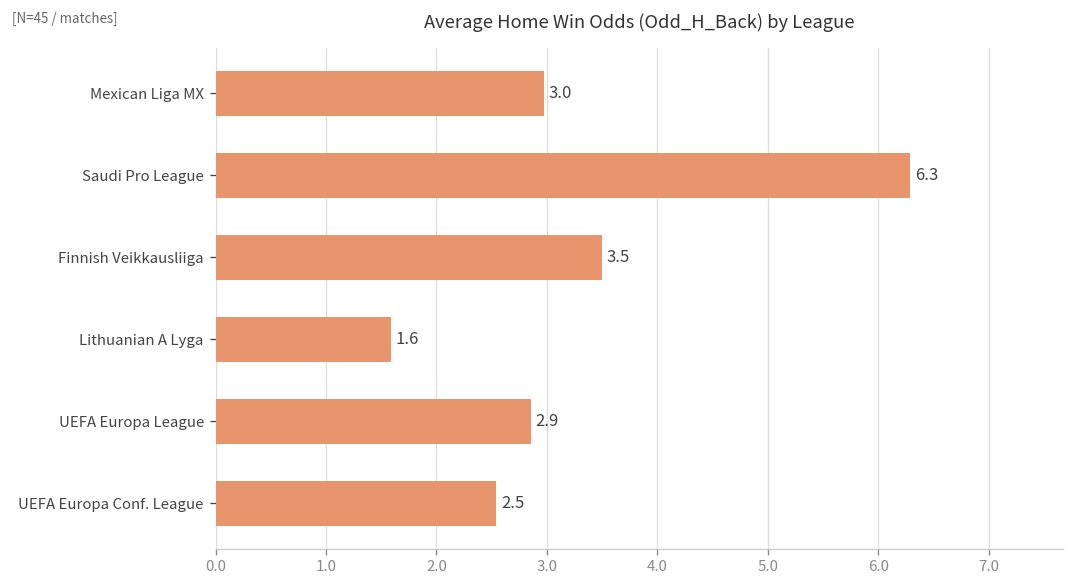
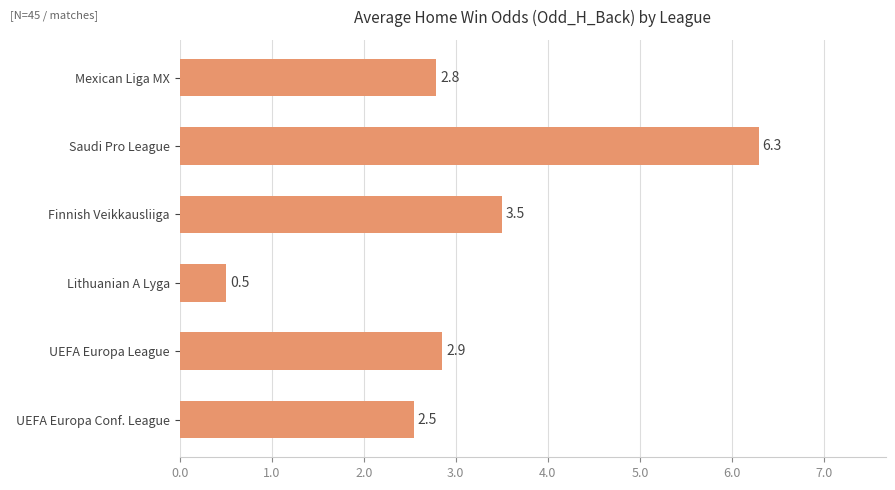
  {
-   "Mexican Liga MX": 3.0,
+   "Mexican Liga MX": 2.8,
    "Saudi Pro League": 6.3,
    "Finnish Veikkausliiga": 3.5,
-   "Lithuanian A Lyga": 1.6,
+   "Lithuanian A Lyga": 0.5,
    "UEFA Europa League": 2.9,
    "UEFA Europa Conf. League": 2.5
  }
